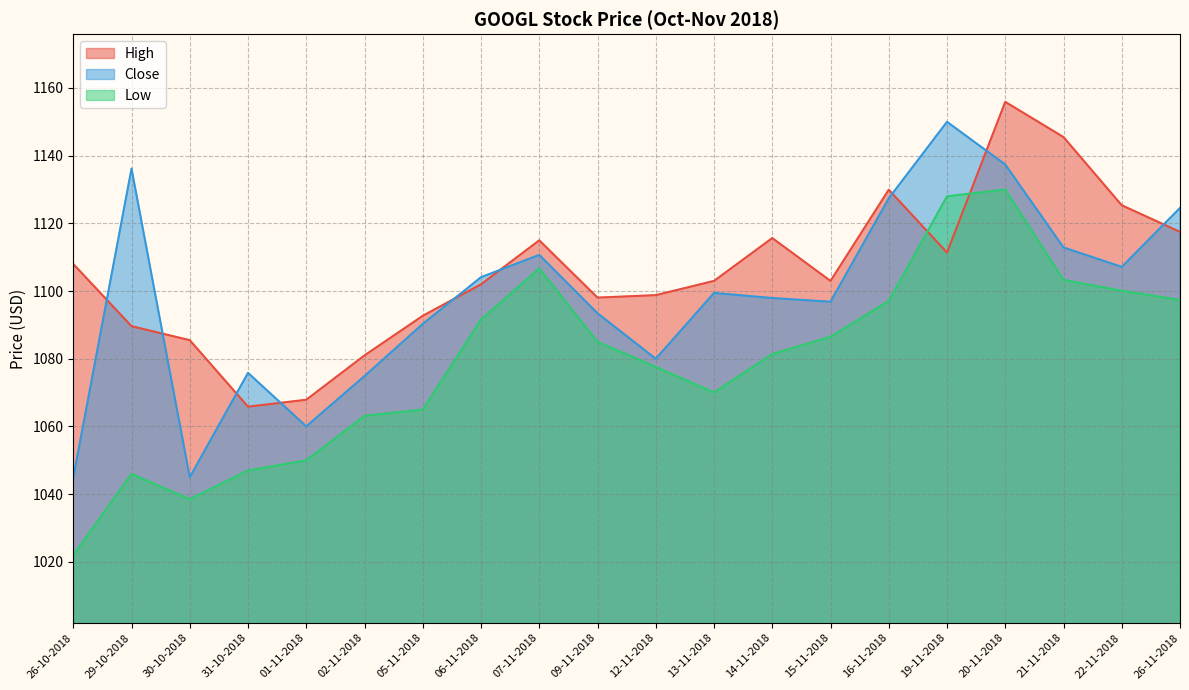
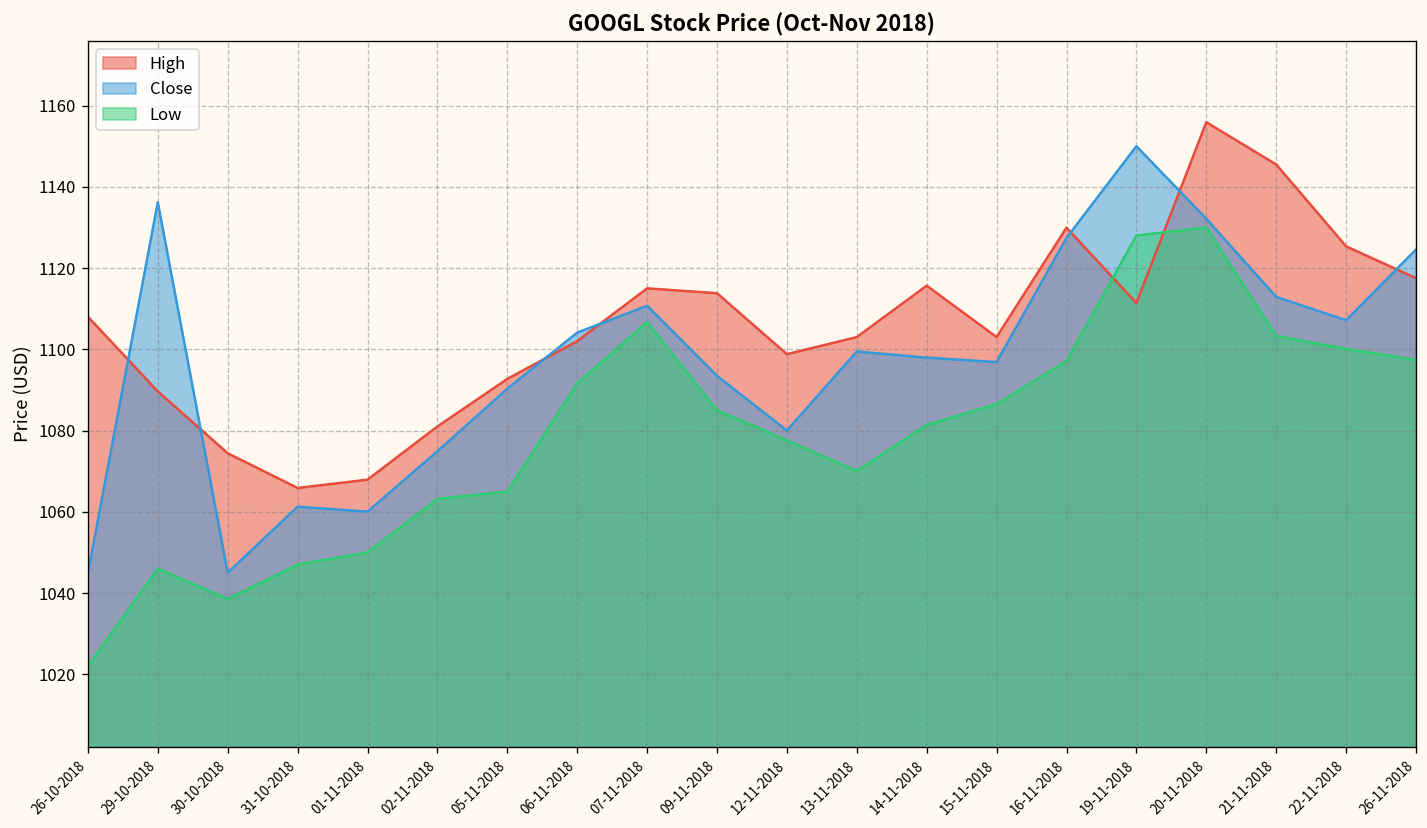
  {
    "High": {
      "26-10-2018": 1108,
      "29-10-2018": 1090,
-     "30-10-2018": 1086,
+     "30-10-2018": 1074,
      "31-10-2018": 1066,
      "01-11-2018": 1068,
      "02-11-2018": 1081,
      "05-11-2018": 1093,
      "06-11-2018": 1102,
      "07-11-2018": 1115,
-     "09-11-2018": 1098,
+     "09-11-2018": 1114,
      "12-11-2018": 1099,
      "13-11-2018": 1103,
      "14-11-2018": 1116,
      "15-11-2018": 1103,
      "16-11-2018": 1130,
      "19-11-2018": 1111,
      "20-11-2018": 1156,
      "21-11-2018": 1146,
      "22-11-2018": 1125,
      "26-11-2018": 1118
    },
    "Close": {
      "26-10-2018": 1045,
      "29-10-2018": 1136,
      "30-10-2018": 1045,
-     "31-10-2018": 1076,
+     "31-10-2018": 1061,
      "01-11-2018": 1060,
      "02-11-2018": 1075,
      "05-11-2018": 1090,
      "06-11-2018": 1104,
      "07-11-2018": 1111,
      "09-11-2018": 1093,
      "12-11-2018": 1080,
      "13-11-2018": 1099,
      "14-11-2018": 1098,
      "15-11-2018": 1097,
      "16-11-2018": 1127,
      "19-11-2018": 1150,
-     "20-11-2018": 1137,
+     "20-11-2018": 1132,
      "21-11-2018": 1113,
      "22-11-2018": 1107,
      "26-11-2018": 1125
    },
    "Low": {
      "26-10-2018": 1022,
      "29-10-2018": 1046,
      "30-10-2018": 1039,
      "31-10-2018": 1047,
      "01-11-2018": 1050,
      "02-11-2018": 1063,
      "05-11-2018": 1065,
      "06-11-2018": 1092,
      "07-11-2018": 1107,
      "09-11-2018": 1085,
      "12-11-2018": 1078,
      "13-11-2018": 1070,
      "14-11-2018": 1081,
      "15-11-2018": 1087,
      "16-11-2018": 1097,
      "19-11-2018": 1128,
      "20-11-2018": 1130,
      "21-11-2018": 1103,
      "22-11-2018": 1100,
      "26-11-2018": 1097
    }
  }
